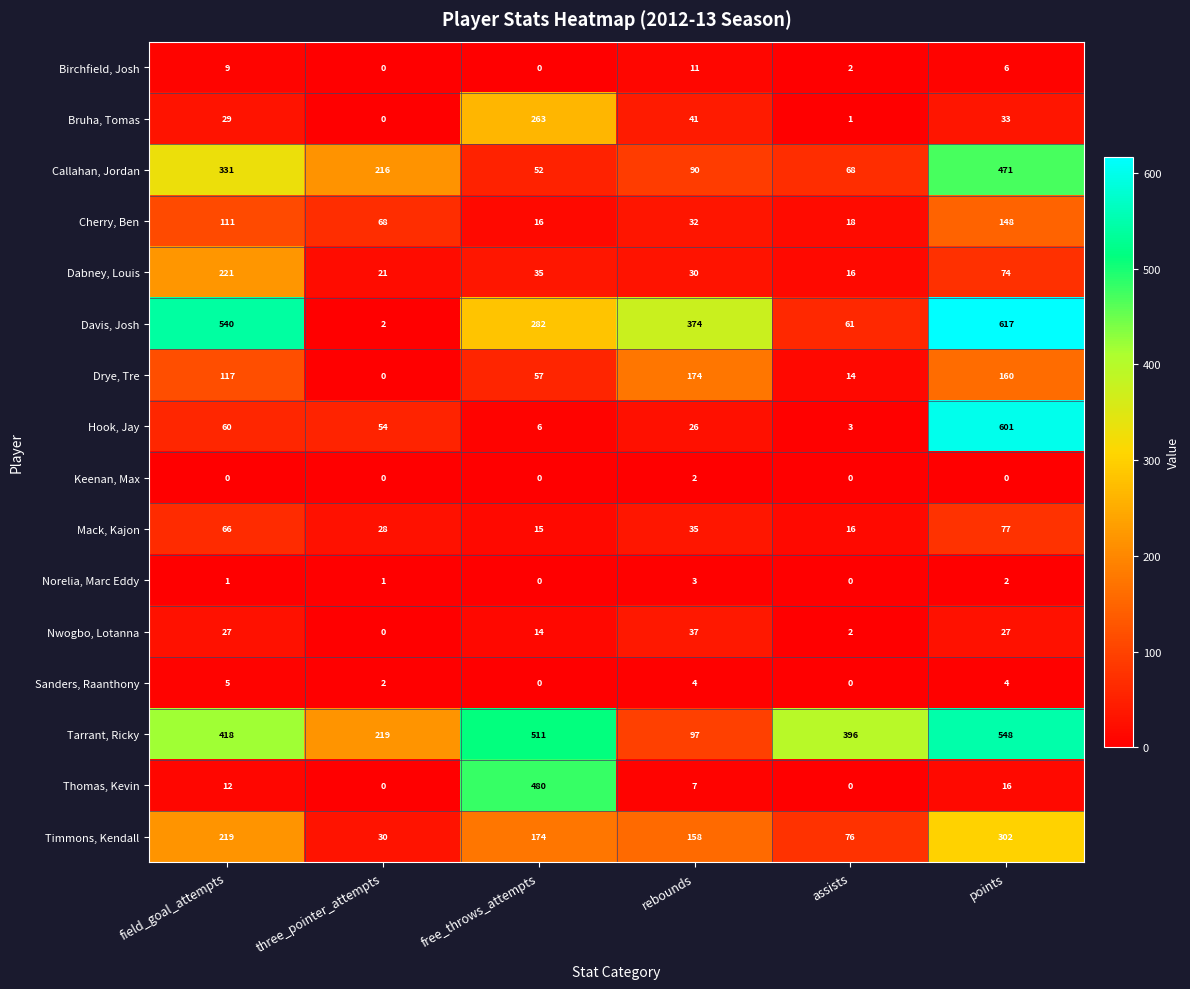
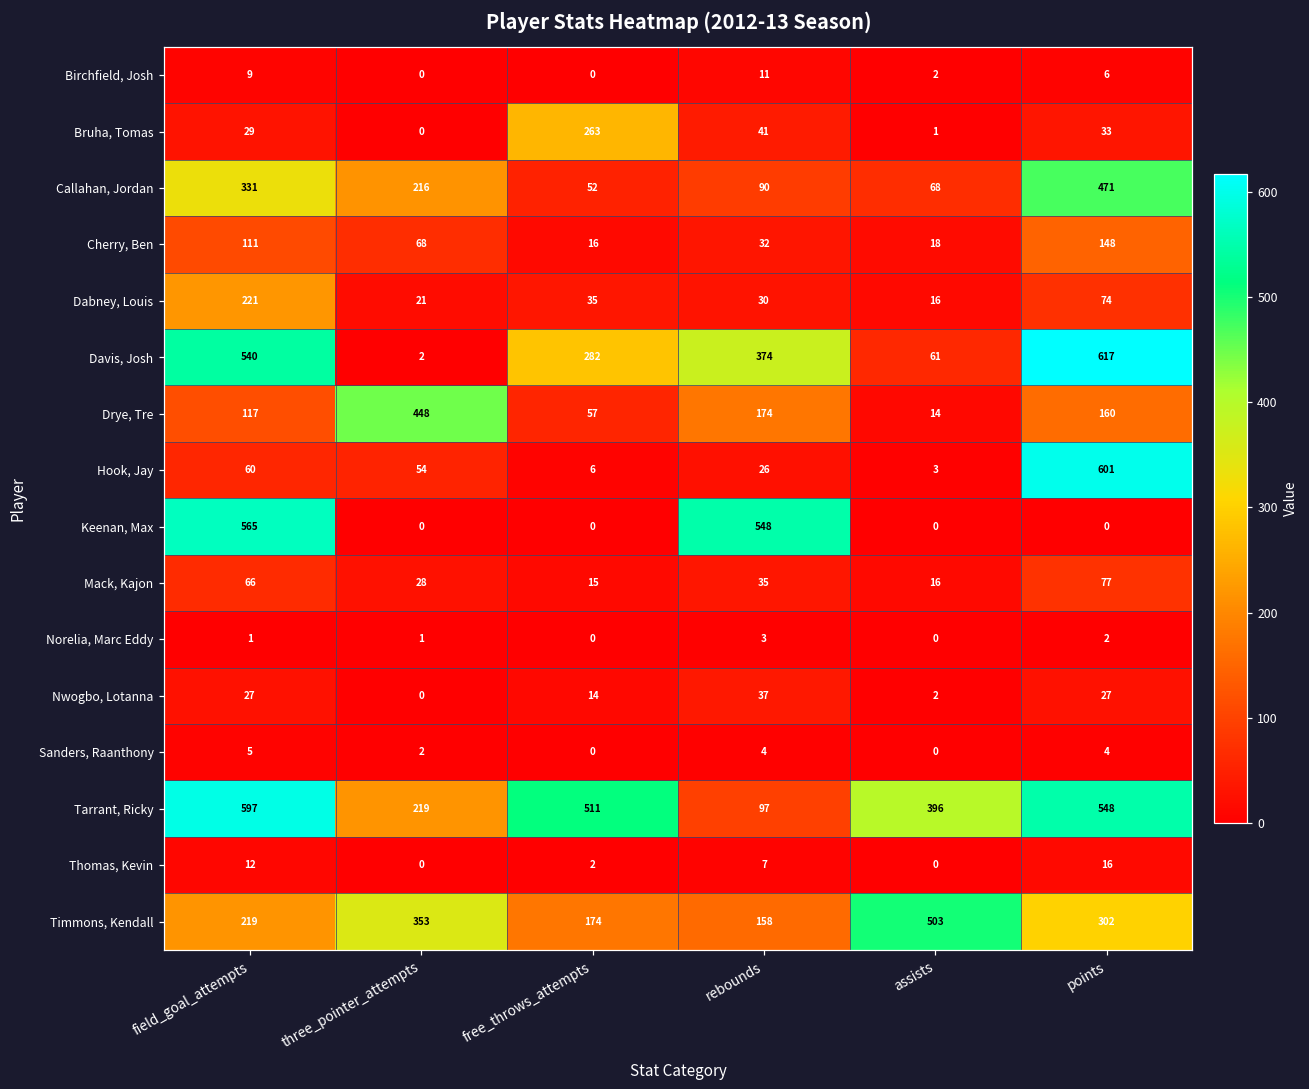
  {
    "Birchfield, Josh": {
      "field_goal_attempts": 9,
      "three_pointer_attempts": 0,
      "free_throws_attempts": 0,
      "rebounds": 11,
      "assists": 2,
      "points": 6
    },
    "Bruha, Tomas": {
      "field_goal_attempts": 29,
      "three_pointer_attempts": 0,
      "free_throws_attempts": 263,
      "rebounds": 41,
      "assists": 1,
      "points": 33
    },
    "Callahan, Jordan": {
      "field_goal_attempts": 331,
      "three_pointer_attempts": 216,
      "free_throws_attempts": 52,
      "rebounds": 90,
      "assists": 68,
      "points": 471
    },
    "Cherry, Ben": {
      "field_goal_attempts": 111,
      "three_pointer_attempts": 68,
      "free_throws_attempts": 16,
      "rebounds": 32,
      "assists": 18,
      "points": 148
    },
    "Dabney, Louis": {
      "field_goal_attempts": 221,
      "three_pointer_attempts": 21,
      "free_throws_attempts": 35,
      "rebounds": 30,
      "assists": 16,
      "points": 74
    },
    "Davis, Josh": {
      "field_goal_attempts": 540,
      "three_pointer_attempts": 2,
      "free_throws_attempts": 282,
      "rebounds": 374,
      "assists": 61,
      "points": 617
    },
    "Drye, Tre": {
      "field_goal_attempts": 117,
-     "three_pointer_attempts": 0,
+     "three_pointer_attempts": 448,
      "free_throws_attempts": 57,
      "rebounds": 174,
      "assists": 14,
      "points": 160
    },
    "Hook, Jay": {
      "field_goal_attempts": 60,
      "three_pointer_attempts": 54,
      "free_throws_attempts": 6,
      "rebounds": 26,
      "assists": 3,
      "points": 601
    },
    "Keenan, Max": {
-     "field_goal_attempts": 0,
+     "field_goal_attempts": 565,
      "three_pointer_attempts": 0,
      "free_throws_attempts": 0,
-     "rebounds": 2,
+     "rebounds": 548,
      "assists": 0,
      "points": 0
    },
    "Mack, Kajon": {
      "field_goal_attempts": 66,
      "three_pointer_attempts": 28,
      "free_throws_attempts": 15,
      "rebounds": 35,
      "assists": 16,
      "points": 77
    },
    "Norelia, Marc Eddy": {
      "field_goal_attempts": 1,
      "three_pointer_attempts": 1,
      "free_throws_attempts": 0,
      "rebounds": 3,
      "assists": 0,
      "points": 2
    },
    "Nwogbo, Lotanna": {
      "field_goal_attempts": 27,
      "three_pointer_attempts": 0,
      "free_throws_attempts": 14,
      "rebounds": 37,
      "assists": 2,
      "points": 27
    },
    "Sanders, Raanthony": {
      "field_goal_attempts": 5,
      "three_pointer_attempts": 2,
      "free_throws_attempts": 0,
      "rebounds": 4,
      "assists": 0,
      "points": 4
    },
    "Tarrant, Ricky": {
-     "field_goal_attempts": 418,
+     "field_goal_attempts": 597,
      "three_pointer_attempts": 219,
      "free_throws_attempts": 511,
      "rebounds": 97,
      "assists": 396,
      "points": 548
    },
    "Thomas, Kevin": {
      "field_goal_attempts": 12,
      "three_pointer_attempts": 0,
-     "free_throws_attempts": 480,
+     "free_throws_attempts": 2,
      "rebounds": 7,
      "assists": 0,
      "points": 16
    },
    "Timmons, Kendall": {
      "field_goal_attempts": 219,
-     "three_pointer_attempts": 30,
+     "three_pointer_attempts": 353,
      "free_throws_attempts": 174,
      "rebounds": 158,
-     "assists": 76,
+     "assists": 503,
      "points": 302
    }
  }
